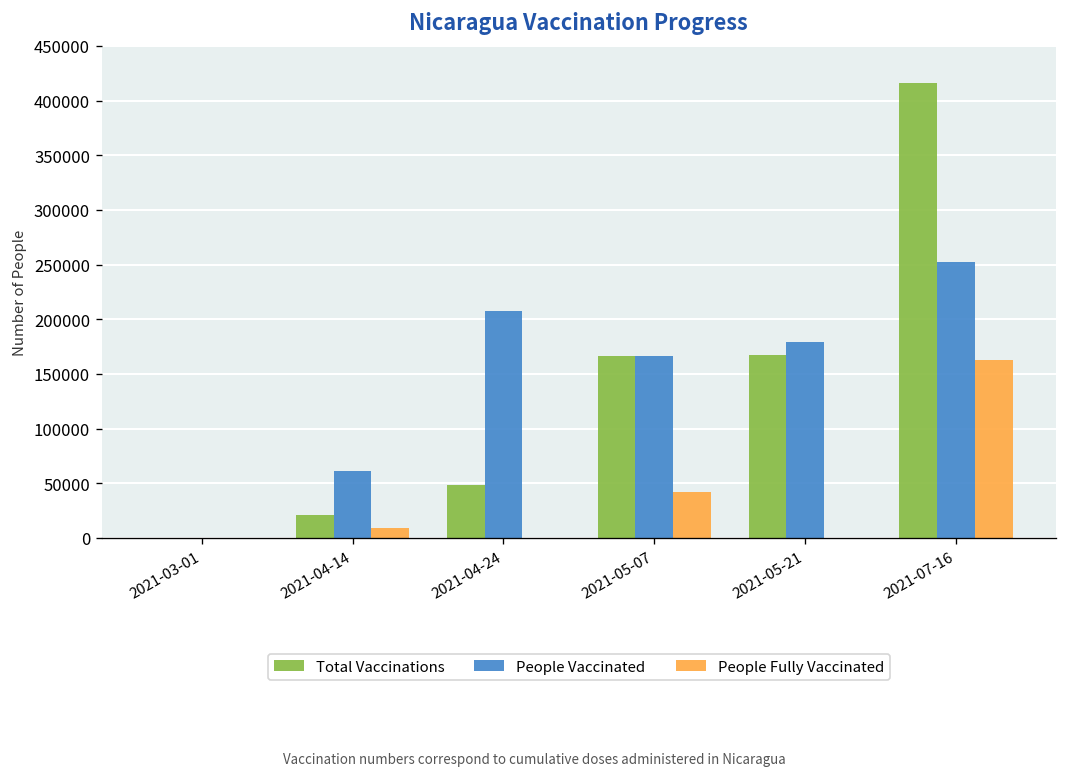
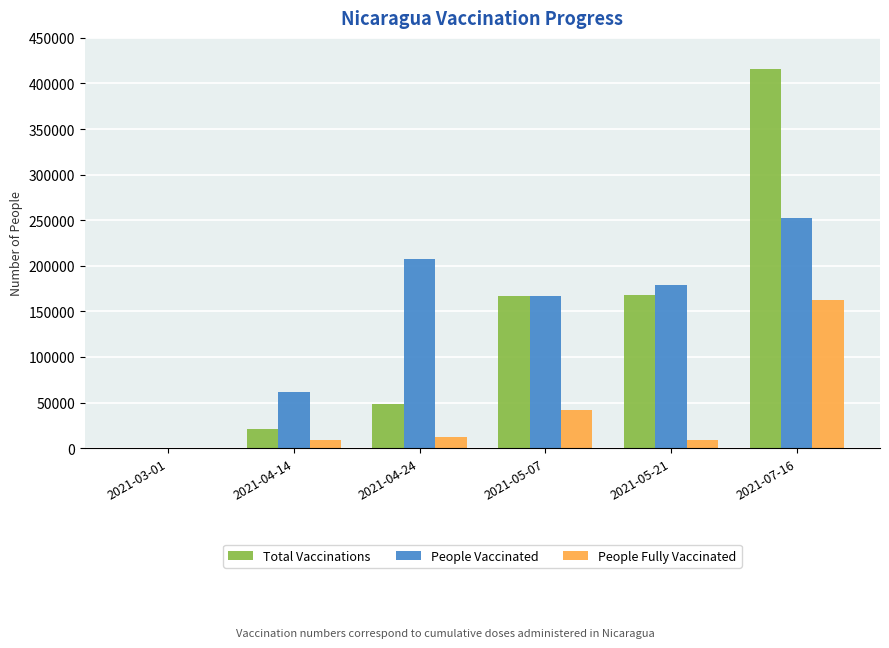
  {
    "Total Vaccinations": {
      "2021-03-01": 0,
      "2021-04-14": 20000,
      "2021-04-24": 50000,
      "2021-05-07": 170000,
      "2021-05-21": 170000,
      "2021-07-16": 420000
    },
    "People Vaccinated": {
      "2021-03-01": 0,
      "2021-04-14": 60000,
      "2021-04-24": 210000,
      "2021-05-07": 170000,
      "2021-05-21": 180000,
      "2021-07-16": 250000
    },
    "People Fully Vaccinated": {
      "2021-03-01": 0,
      "2021-04-14": 10000,
-     "2021-04-24": 0,
+     "2021-04-24": 10000,
      "2021-05-07": 40000,
-     "2021-05-21": 0,
+     "2021-05-21": 10000,
      "2021-07-16": 160000
    }
  }
